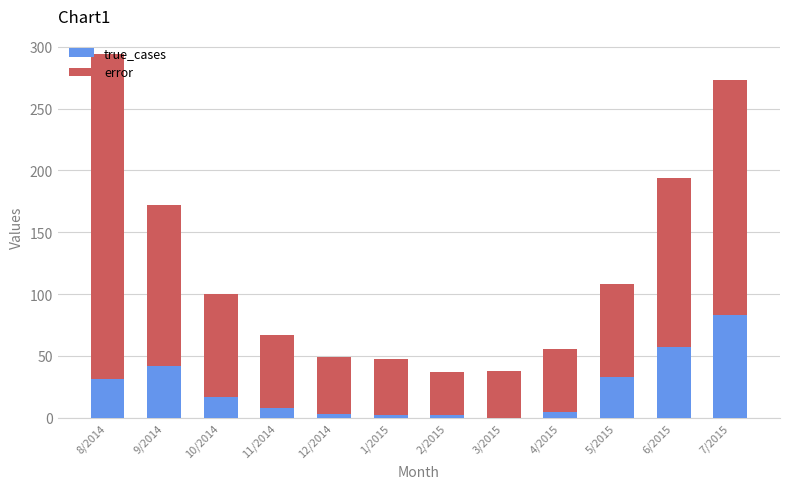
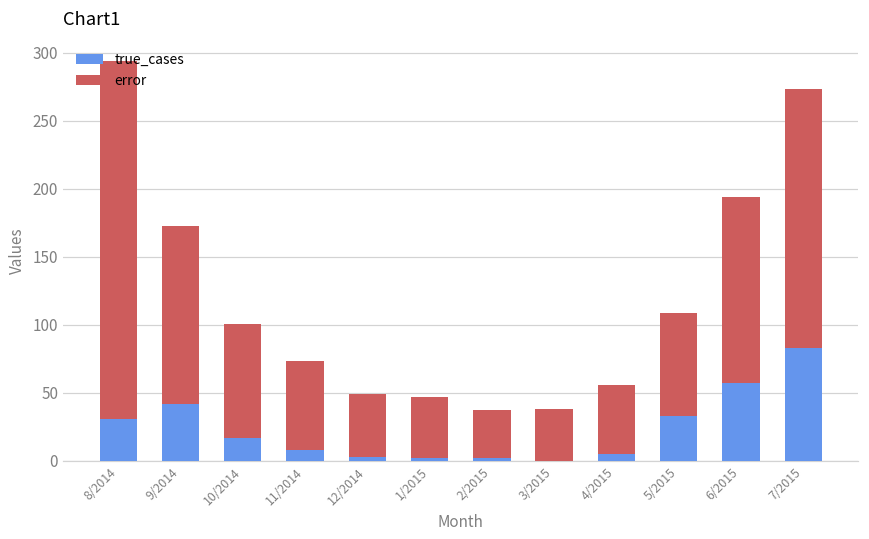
  {
    "true_cases": {
      "8/2014": 31,
      "9/2014": 42,
      "10/2014": 17,
      "11/2014": 8,
      "12/2014": 3,
      "3/2015": 0,
      "4/2015": 5,
      "5/2015": 33,
      "6/2015": 57,
      "7/2015": 83
    },
    "error": {
      "8/2014": 263,
      "9/2014": 130,
      "10/2014": 83,
-     "11/2014": 59,
+     "11/2014": 65,
      "12/2014": 46,
      "1/2015": 45,
      "2/2015": 35,
      "3/2015": 38,
      "4/2015": 51,
      "5/2015": 75,
      "6/2015": 137,
      "7/2015": 190
    }
  }
